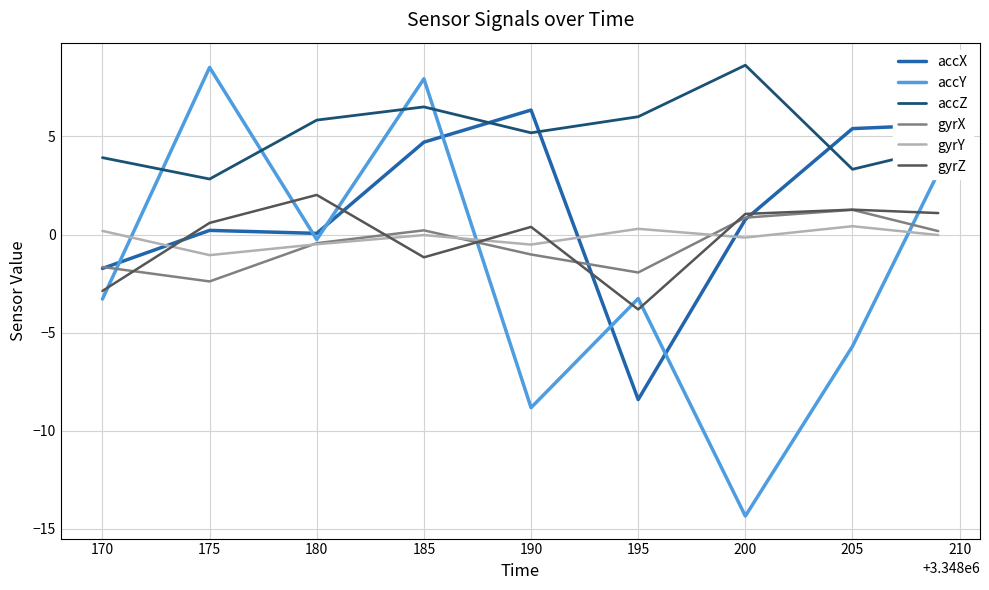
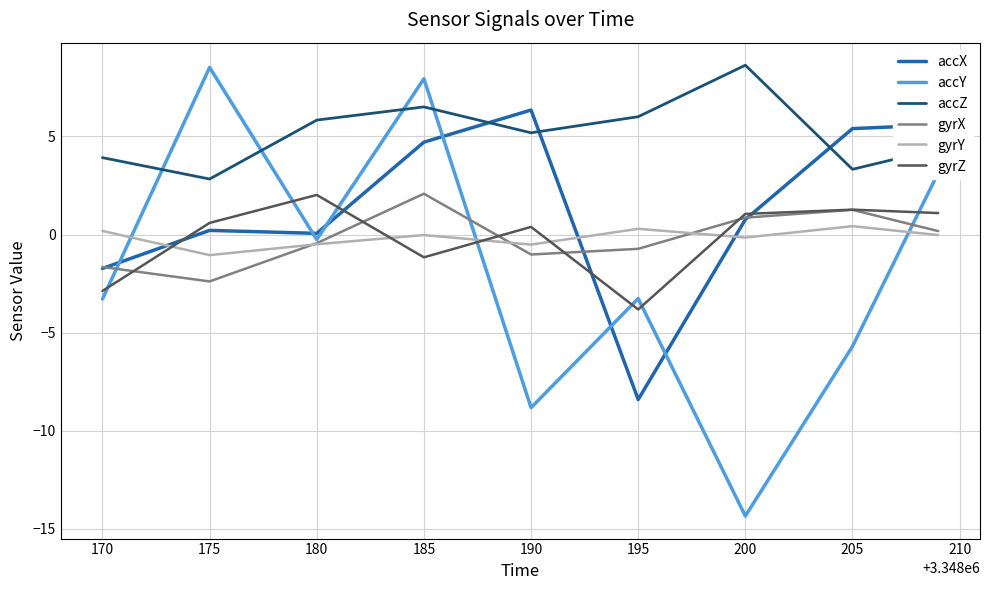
  {
    "accY": {
      "170": -3.3,
      "175": 8.5,
      "180": -0.3,
      "185": 7.9,
      "190": -8.8,
      "195": -3.3,
      "200": -14.3,
      "205": -5.7
    },
    "gyrX": {
      "175": -2.4,
-     "185": 0.2,
+     "185": 2.1,
      "190": -1.0,
-     "195": -1.9
+     "195": -0.7
    },
    "gyrY": {
      "170": 0.2,
      "175": -1.1,
      "185": 0.0,
      "190": -0.5,
      "195": 0.3,
      "200": -0.2,
      "205": 0.4
    },
    "gyrZ": {
      "170": -2.9,
      "175": 0.6,
      "180": 2.0,
      "185": -1.2,
      "190": 0.4,
      "195": -3.8,
      "200": 1.1
    }
  }
